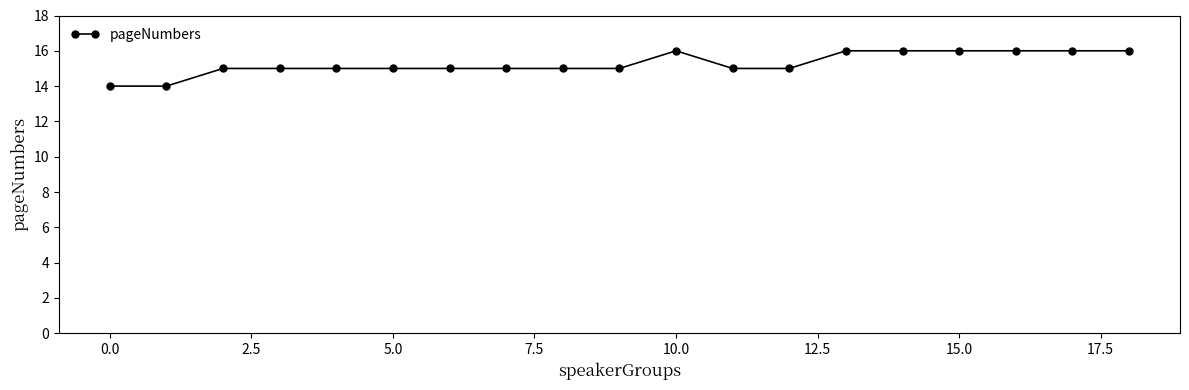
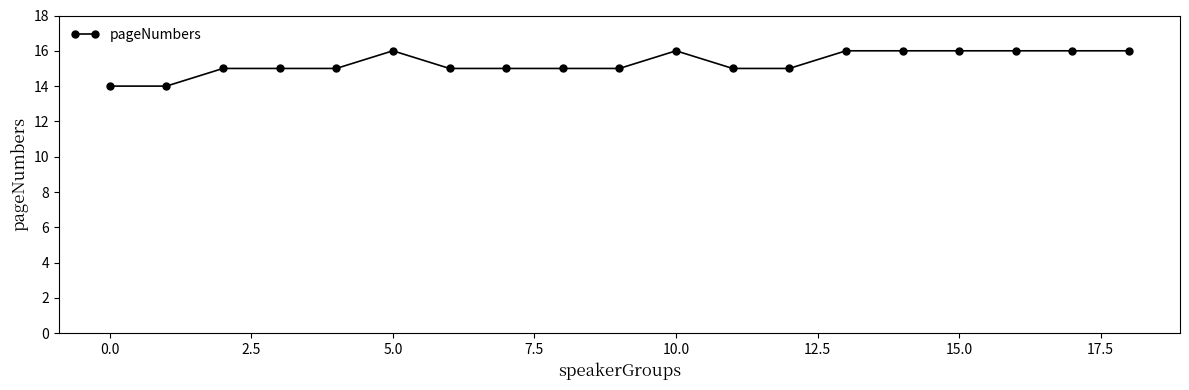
  {
    "0.0": 14,
-   "5.0": 15,
+   "5.0": 16,
    "10.0": 16,
    "15.0": 16
  }
